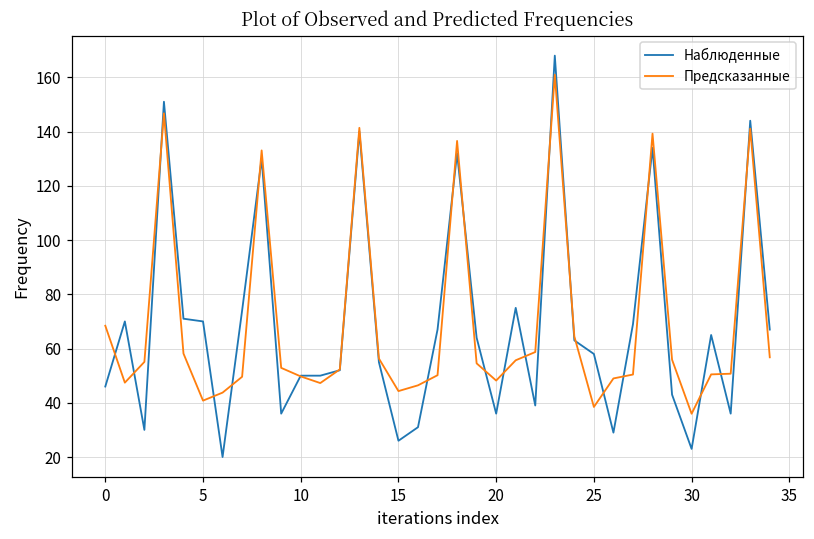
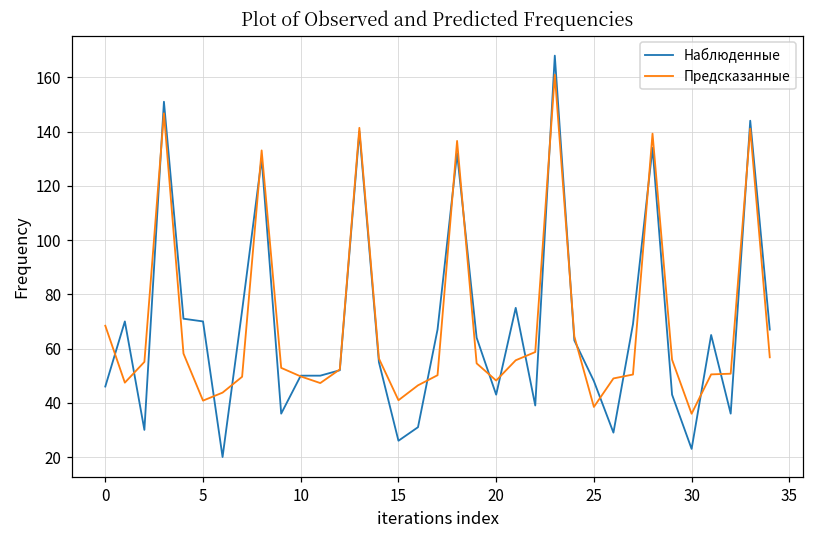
  {
    "Наблюденные": {
      "0": 46,
      "5": 70,
      "15": 26,
-     "20": 36,
-     "25": 58,
+     "20": 43,
+     "25": 48,
      "30": 23
    },
    "Предсказанные": {
      "0": 68,
      "5": 41,
-     "15": 44,
+     "15": 41,
      "20": 48,
      "25": 38,
      "30": 36
    }
  }
